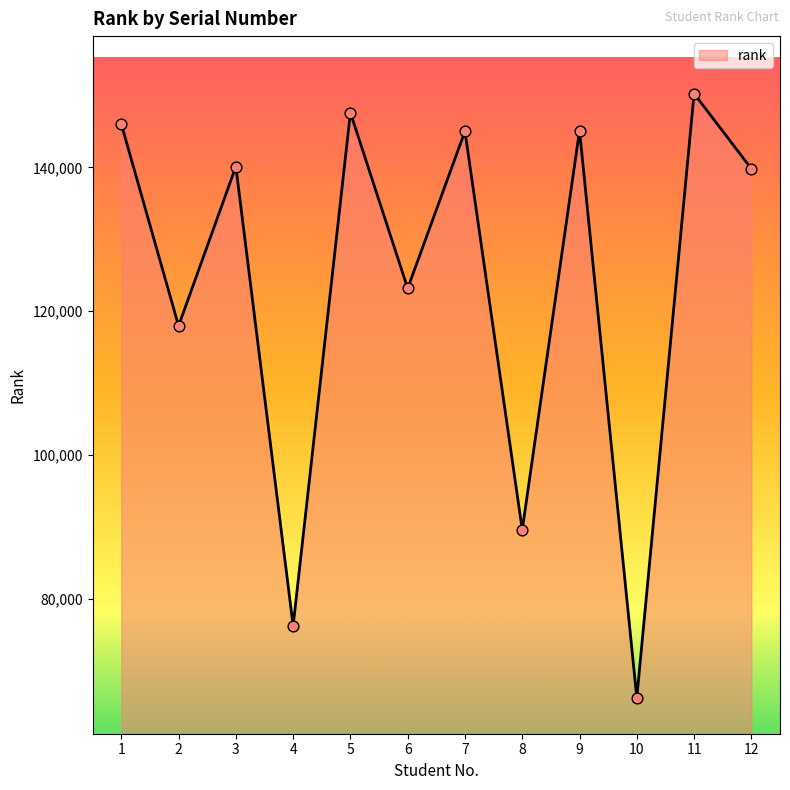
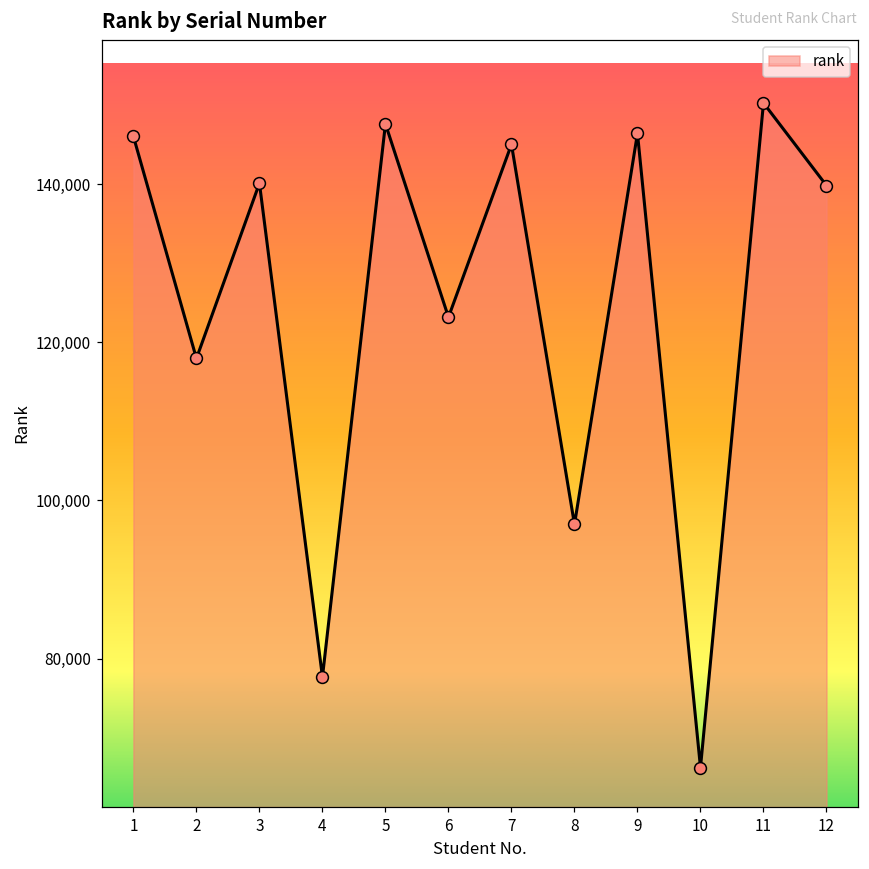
  {
    "1": "146,000",
    "2": "118,000",
    "3": "140,000",
-   "4": "76,000",
+   "4": "78,000",
    "5": "148,000",
    "6": "123,000",
    "7": "145,000",
-   "8": "90,000",
-   "9": "145,000",
+   "8": "97,000",
+   "9": "146,000",
    "10": "66,000",
    "11": "150,000",
    "12": "140,000"
  }
